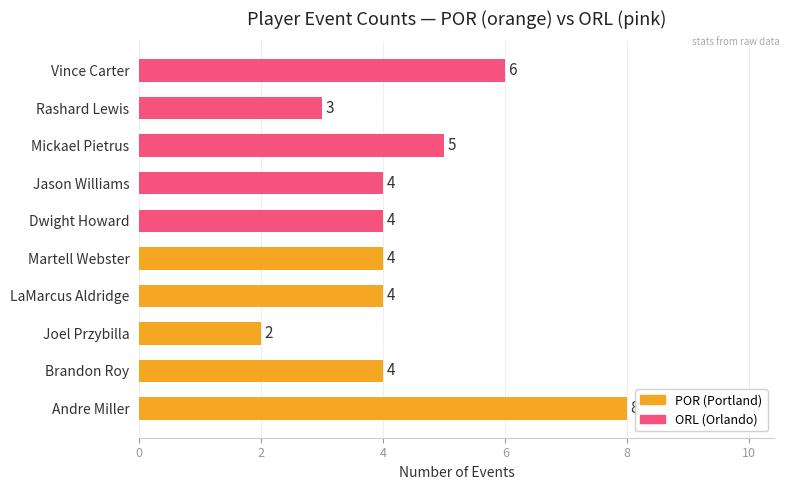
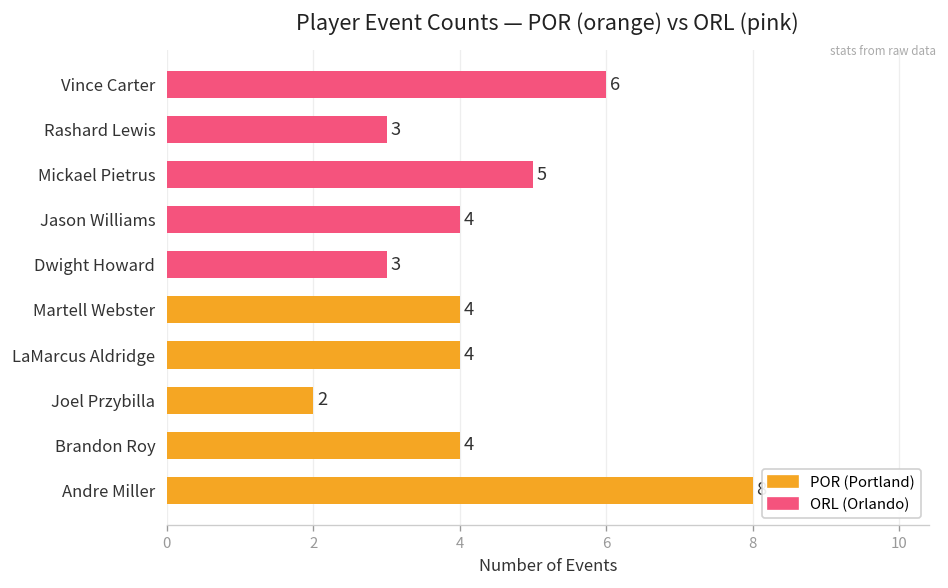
  {
    "Vince Carter": 6,
    "Rashard Lewis": 3,
    "Mickael Pietrus": 5,
    "Jason Williams": 4,
-   "Dwight Howard": 4,
+   "Dwight Howard": 3,
    "Martell Webster": 4,
    "LaMarcus Aldridge": 4,
    "Joel Przybilla": 2,
    "Brandon Roy": 4
  }
